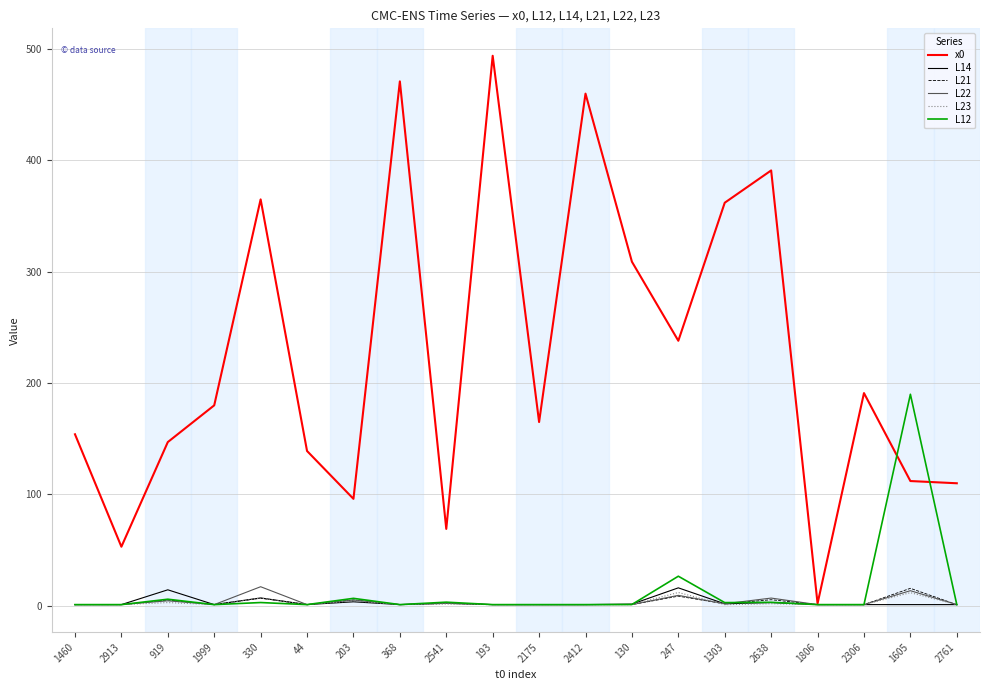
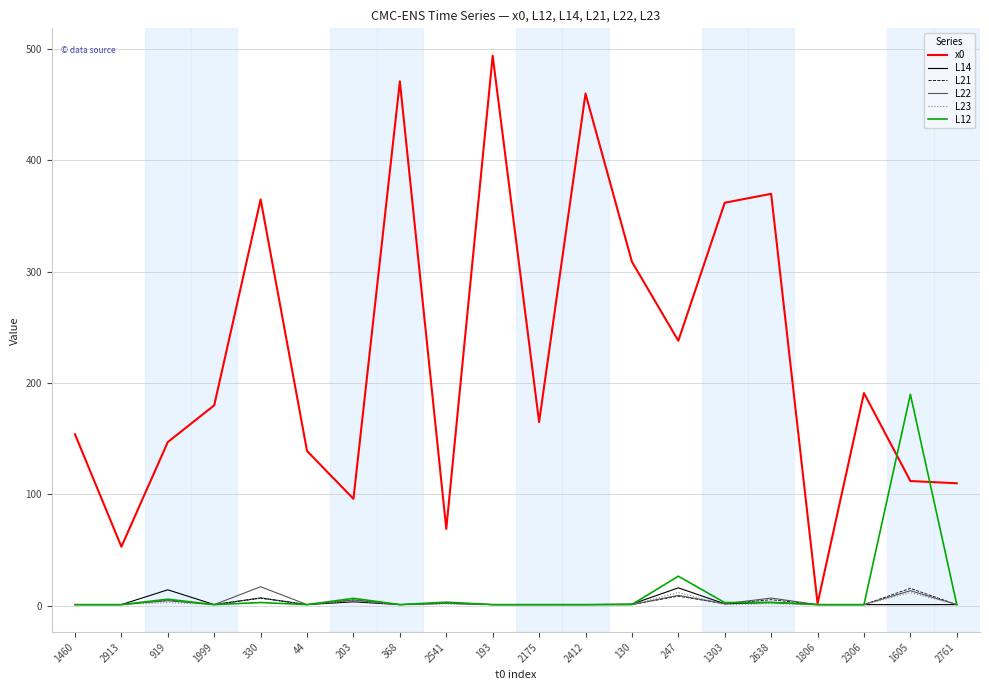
  {
    "x0": {
      "1460": 154,
      "2913": 53,
      "919": 147,
      "1999": 180,
      "330": 365,
      "44": 139,
      "203": 96,
      "368": 471,
      "2541": 69,
      "193": 494,
      "2175": 165,
      "2412": 460,
      "130": 309,
      "247": 238,
      "1303": 362,
-     "2638": 391,
+     "2638": 370,
      "2306": 191,
      "1605": 112,
      "2761": 110
    },
    "L22": {
      "330": 17
    },
    "L23": {
      "247": 12
    },
    "L12": {
      "330": 3,
      "247": 27,
      "1605": 190
    }
  }
